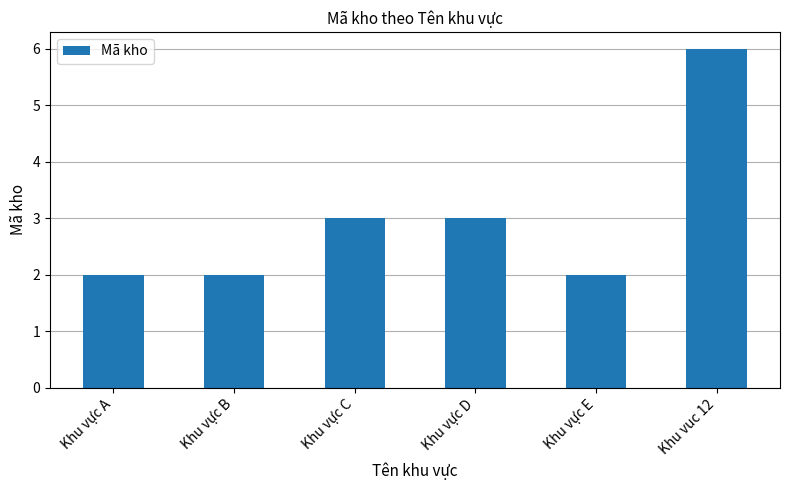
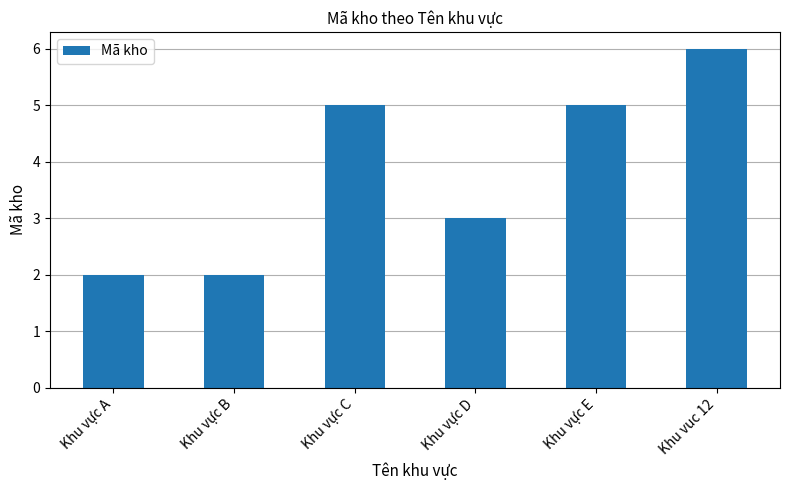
  {
    "Khu vực A": 2,
    "Khu vực B": 2,
-   "Khu vực C": 3,
+   "Khu vực C": 5,
    "Khu vực D": 3,
-   "Khu vực E": 2,
+   "Khu vực E": 5,
    "Khu vuc 12": 6
  }
